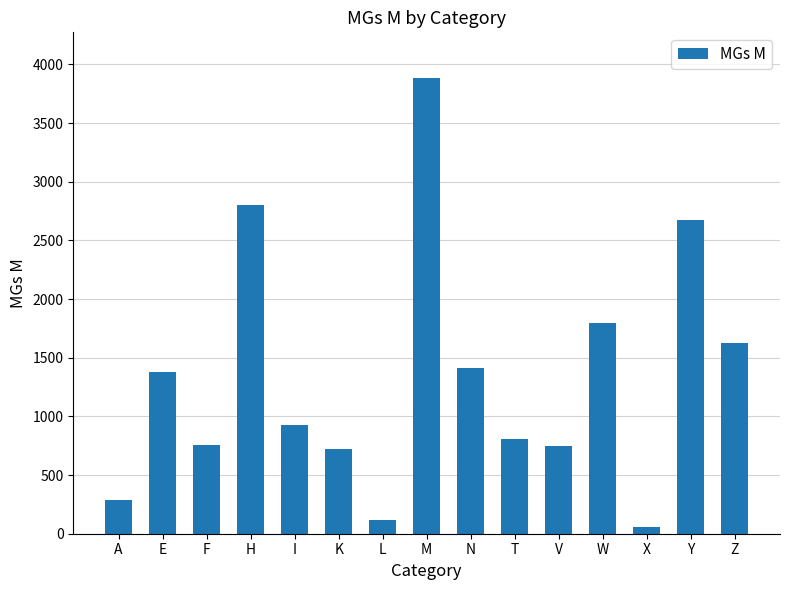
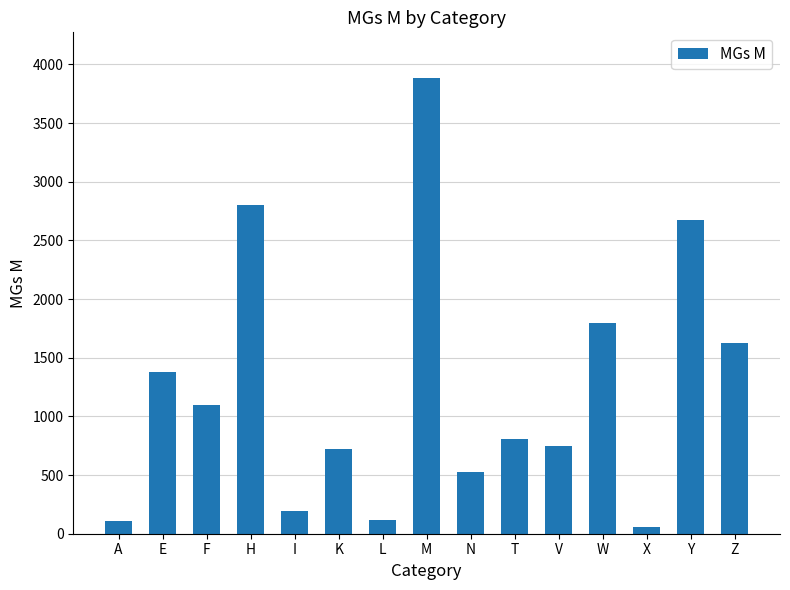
  {
-   "A": 290,
+   "A": 110,
    "E": 1380,
-   "F": 760,
+   "F": 1100,
    "H": 2800,
-   "I": 930,
+   "I": 200,
    "K": 720,
    "L": 120,
    "M": 3890,
-   "N": 1410,
+   "N": 530,
    "T": 810,
    "V": 750,
    "W": 1800,
    "X": 60,
    "Y": 2680,
    "Z": 1620
  }
